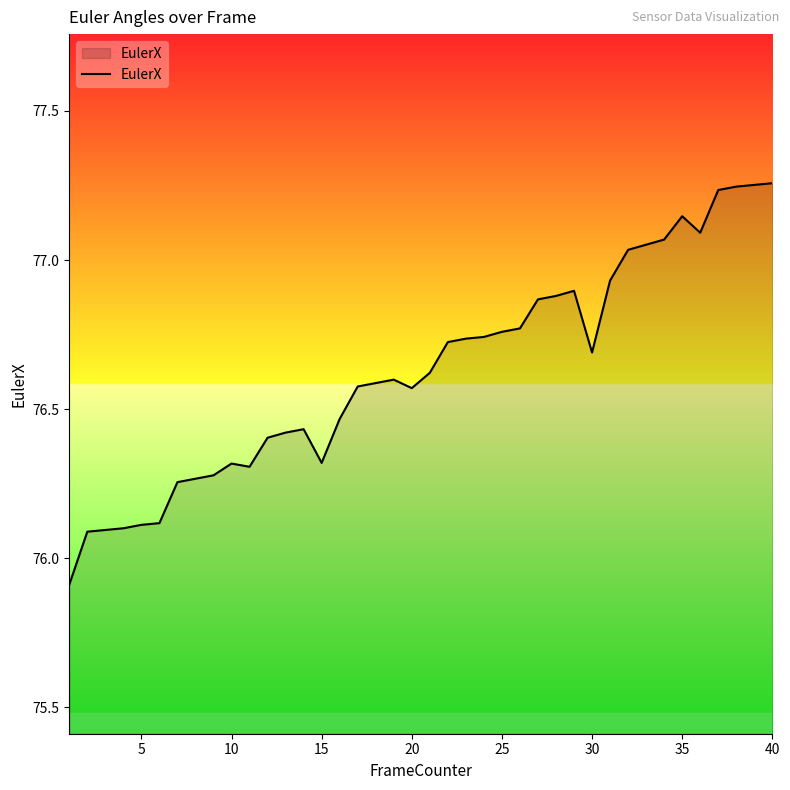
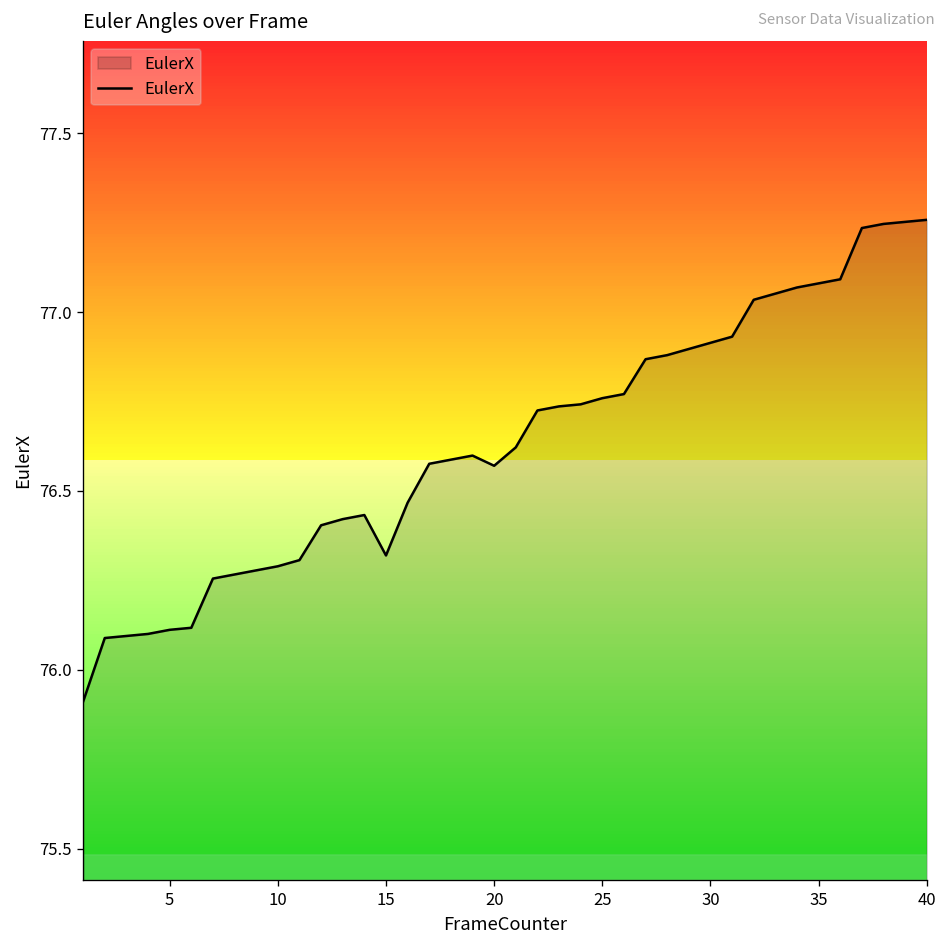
  {
    "5": 76.11,
-   "10": 76.32,
+   "10": 76.29,
    "15": 76.32,
    "20": 76.57,
    "25": 76.76,
-   "30": 76.69,
-   "35": 77.15,
+   "30": 76.91,
+   "35": 77.08,
    "40": 77.26
  }
